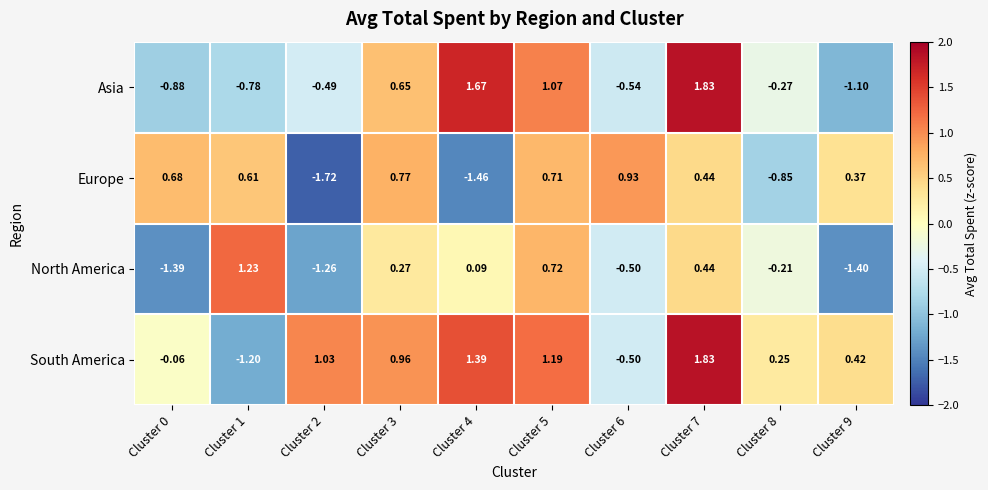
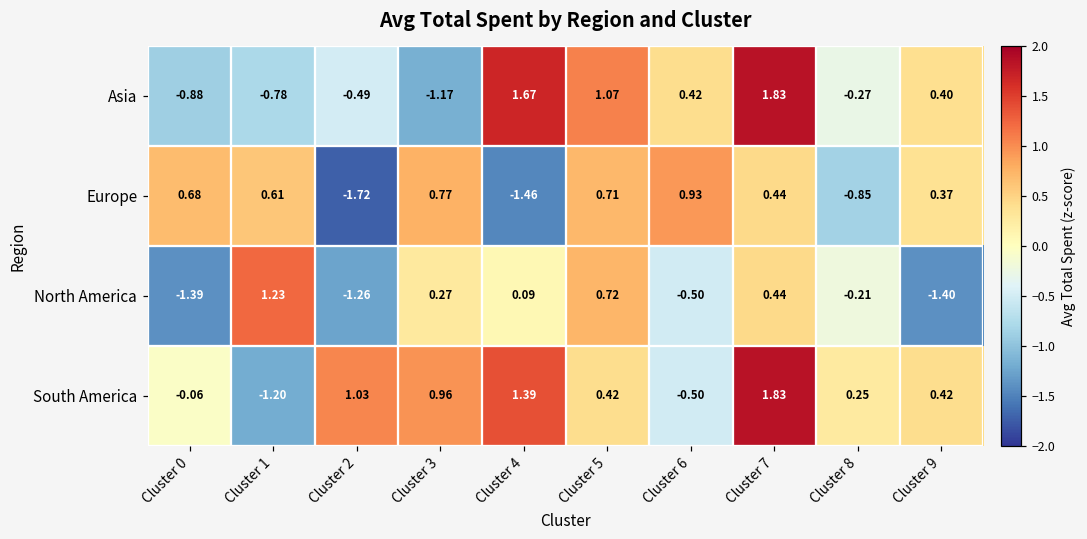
  {
    "Asia": {
      "Cluster 0": -0.88,
      "Cluster 1": -0.78,
      "Cluster 2": -0.49,
-     "Cluster 3": 0.65,
+     "Cluster 3": -1.17,
      "Cluster 4": 1.67,
      "Cluster 5": 1.07,
-     "Cluster 6": -0.54,
+     "Cluster 6": 0.42,
      "Cluster 7": 1.83,
      "Cluster 8": -0.27,
-     "Cluster 9": -1.10
+     "Cluster 9": 0.40
    },
    "Europe": {
      "Cluster 0": 0.68,
      "Cluster 1": 0.61,
      "Cluster 2": -1.72,
      "Cluster 3": 0.77,
      "Cluster 4": -1.46,
      "Cluster 5": 0.71,
      "Cluster 6": 0.93,
      "Cluster 7": 0.44,
      "Cluster 8": -0.85,
      "Cluster 9": 0.37
    },
    "North America": {
      "Cluster 0": -1.39,
      "Cluster 1": 1.23,
      "Cluster 2": -1.26,
      "Cluster 3": 0.27,
      "Cluster 4": 0.09,
      "Cluster 5": 0.72,
      "Cluster 6": -0.50,
      "Cluster 7": 0.44,
      "Cluster 8": -0.21,
      "Cluster 9": -1.40
    },
    "South America": {
      "Cluster 0": -0.06,
      "Cluster 1": -1.20,
      "Cluster 2": 1.03,
      "Cluster 3": 0.96,
      "Cluster 4": 1.39,
-     "Cluster 5": 1.19,
+     "Cluster 5": 0.42,
      "Cluster 6": -0.50,
      "Cluster 7": 1.83,
      "Cluster 8": 0.25,
      "Cluster 9": 0.42
    }
  }
